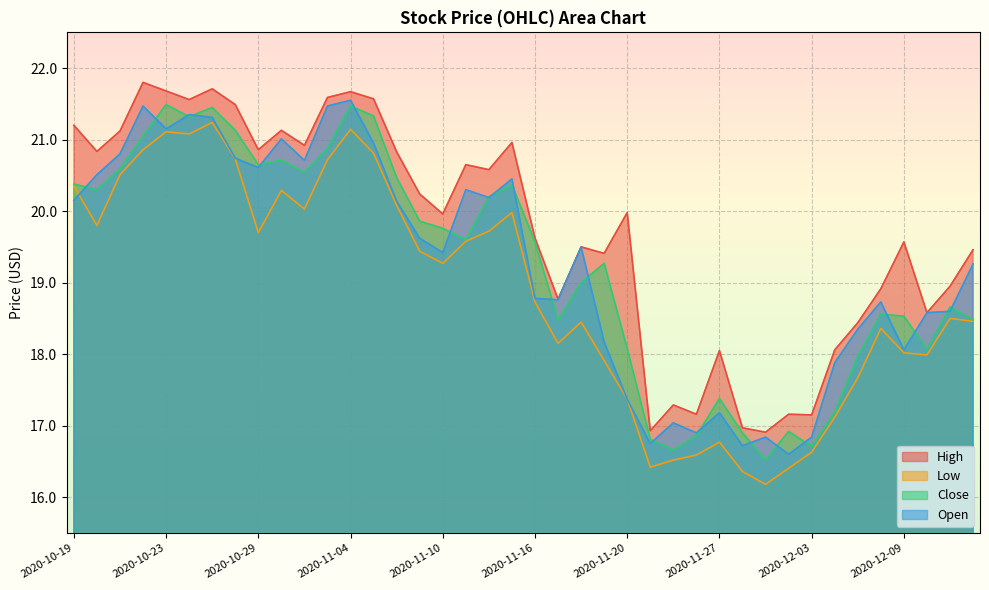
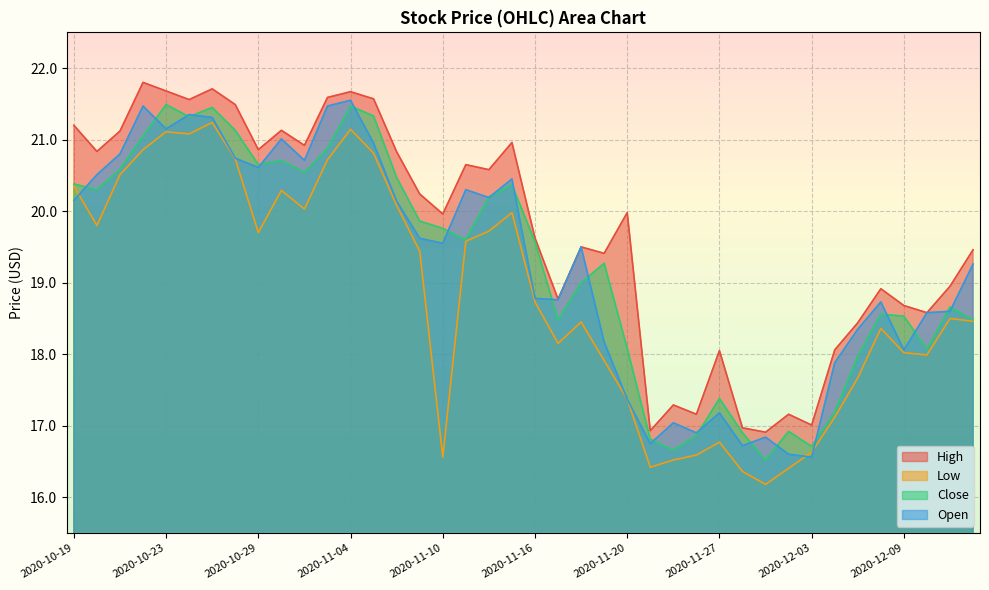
  {
    "High": {
      "2020-10-19": 21.2,
      "2020-10-23": 21.7,
      "2020-10-29": 20.9,
      "2020-11-04": 21.7,
      "2020-11-10": 20.0,
      "2020-11-16": 19.6,
      "2020-11-20": 20.0,
      "2020-11-27": 18.1,
-     "2020-12-03": 17.2,
-     "2020-12-09": 19.6
+     "2020-12-03": 17.0,
+     "2020-12-09": 18.7
    },
    "Low": {
      "2020-10-23": 21.1,
      "2020-10-29": 19.7,
      "2020-11-04": 21.1,
-     "2020-11-10": 19.3,
+     "2020-11-10": 16.6,
      "2020-11-16": 18.7,
      "2020-11-27": 16.8,
      "2020-12-03": 16.6,
      "2020-12-09": 18.0
    },
    "Close": {
      "2020-10-23": 21.5,
      "2020-10-29": 20.7,
      "2020-11-04": 21.5,
      "2020-11-10": 19.8,
      "2020-11-16": 19.6,
      "2020-11-20": 18.1,
      "2020-11-27": 17.4,
      "2020-12-03": 16.7,
      "2020-12-09": 18.5
    },
    "Open": {
      "2020-10-19": 20.2,
      "2020-10-23": 21.2,
      "2020-10-29": 20.6,
      "2020-11-04": 21.6,
-     "2020-11-10": 19.4,
+     "2020-11-10": 19.6,
      "2020-11-16": 18.8,
      "2020-11-27": 17.2,
-     "2020-12-03": 16.8,
+     "2020-12-03": 16.6,
      "2020-12-09": 18.1
    }
  }
